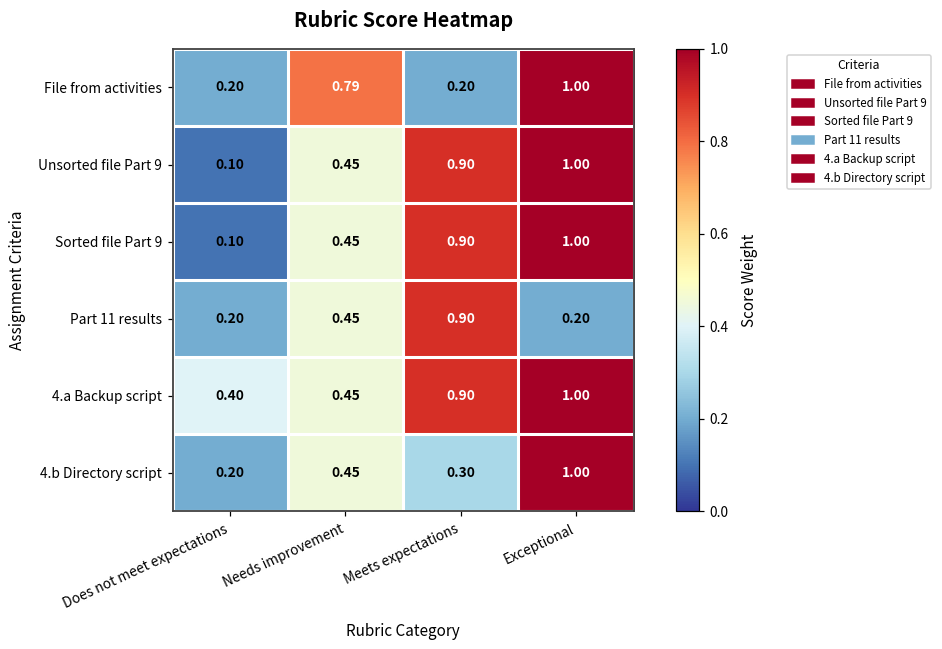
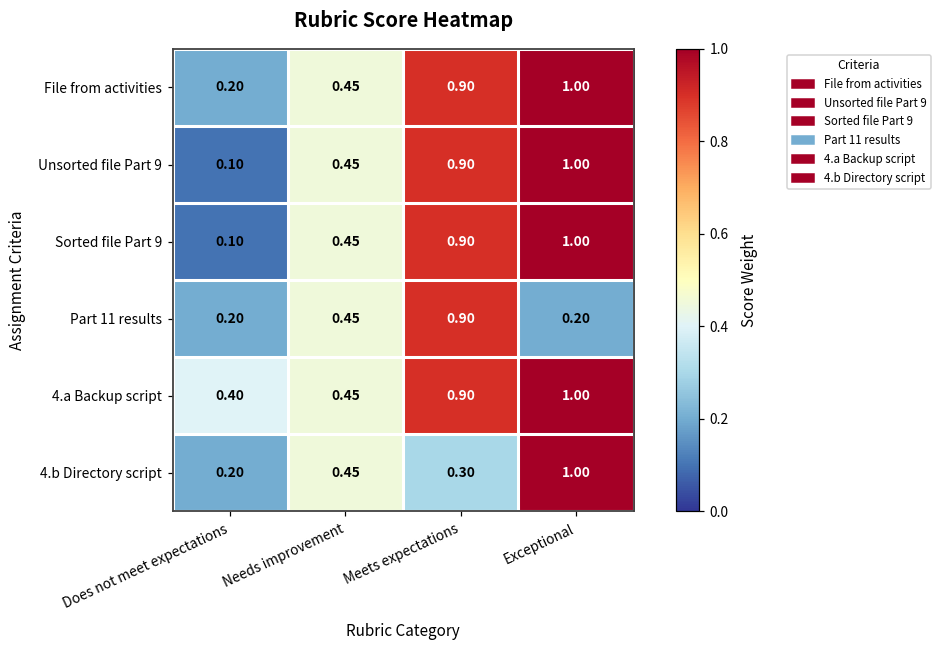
  {
    "File from activities": {
      "Does not meet expectations": 0.20,
-     "Needs improvement": 0.79,
-     "Meets expectations": 0.20,
+     "Needs improvement": 0.45,
+     "Meets expectations": 0.90,
      "Exceptional": 1.00
    },
    "Unsorted file Part 9": {
      "Does not meet expectations": 0.10,
      "Needs improvement": 0.45,
      "Meets expectations": 0.90,
      "Exceptional": 1.00
    },
    "Sorted file Part 9": {
      "Does not meet expectations": 0.10,
      "Needs improvement": 0.45,
      "Meets expectations": 0.90,
      "Exceptional": 1.00
    },
    "Part 11 results": {
      "Does not meet expectations": 0.20,
      "Needs improvement": 0.45,
      "Meets expectations": 0.90,
      "Exceptional": 0.20
    },
    "4.a Backup script": {
      "Does not meet expectations": 0.40,
      "Needs improvement": 0.45,
      "Meets expectations": 0.90,
      "Exceptional": 1.00
    },
    "4.b Directory script": {
      "Does not meet expectations": 0.20,
      "Needs improvement": 0.45,
      "Meets expectations": 0.30,
      "Exceptional": 1.00
    }
  }
